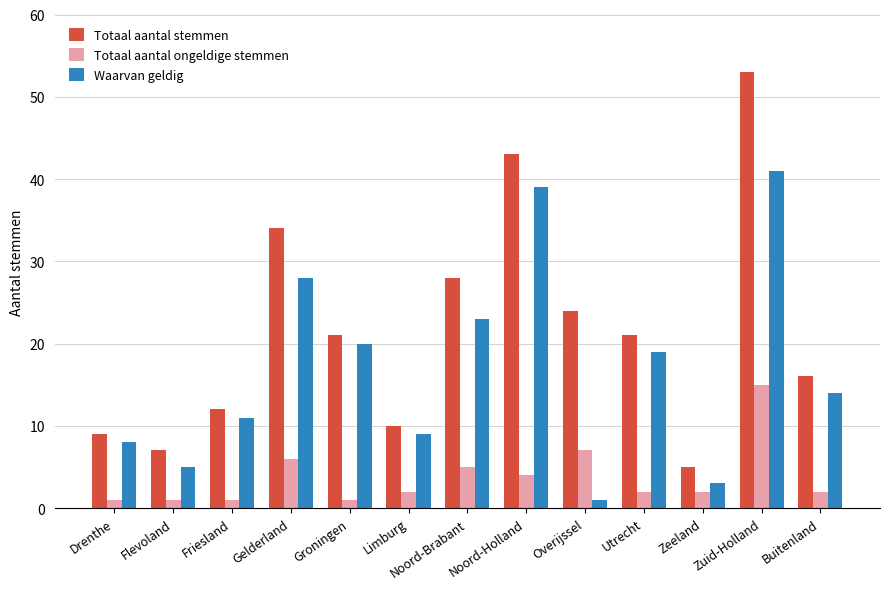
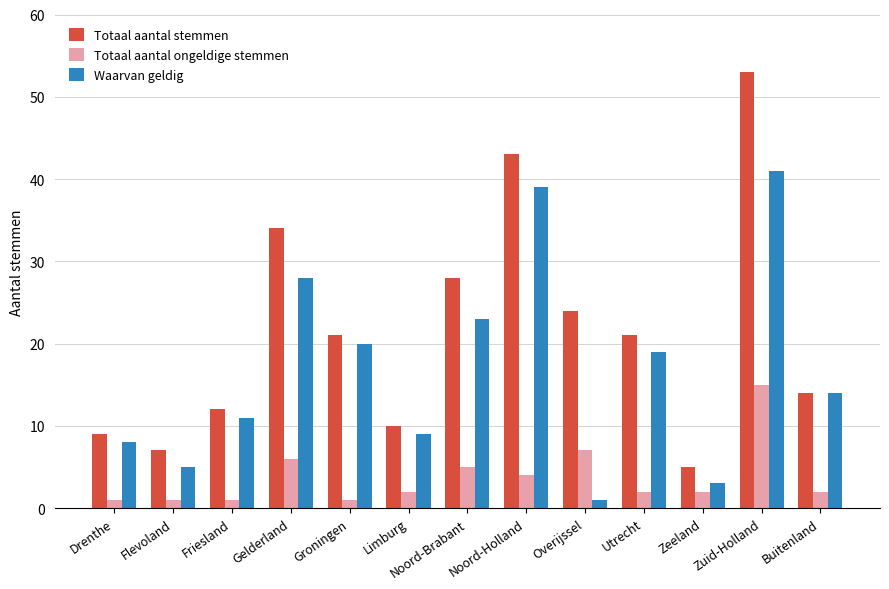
  {
    "Totaal aantal stemmen": {
      "Drenthe": 9,
      "Flevoland": 7,
      "Friesland": 12,
      "Gelderland": 34,
      "Groningen": 21,
      "Limburg": 10,
      "Noord-Brabant": 28,
      "Noord-Holland": 43,
      "Overijssel": 24,
      "Utrecht": 21,
      "Zeeland": 5,
      "Zuid-Holland": 53,
-     "Buitenland": 16
+     "Buitenland": 14
    },
    "Totaal aantal ongeldige stemmen": {
      "Drenthe": 1,
      "Flevoland": 1,
      "Friesland": 1,
      "Gelderland": 6,
      "Groningen": 1,
      "Limburg": 2,
      "Noord-Brabant": 5,
      "Noord-Holland": 4,
      "Overijssel": 7,
      "Utrecht": 2,
      "Zeeland": 2,
      "Zuid-Holland": 15,
      "Buitenland": 2
    },
    "Waarvan geldig": {
      "Drenthe": 8,
      "Flevoland": 5,
      "Friesland": 11,
      "Gelderland": 28,
      "Groningen": 20,
      "Limburg": 9,
      "Noord-Brabant": 23,
      "Noord-Holland": 39,
      "Overijssel": 1,
      "Utrecht": 19,
      "Zeeland": 3,
      "Zuid-Holland": 41,
      "Buitenland": 14
    }
  }
